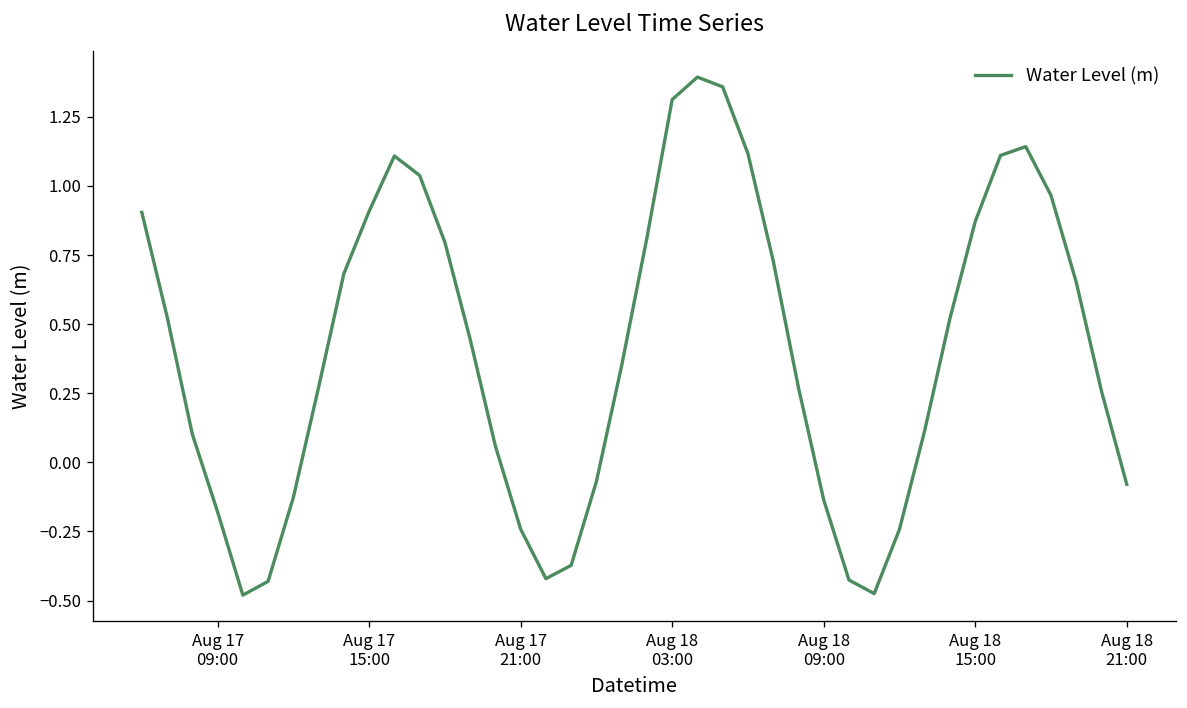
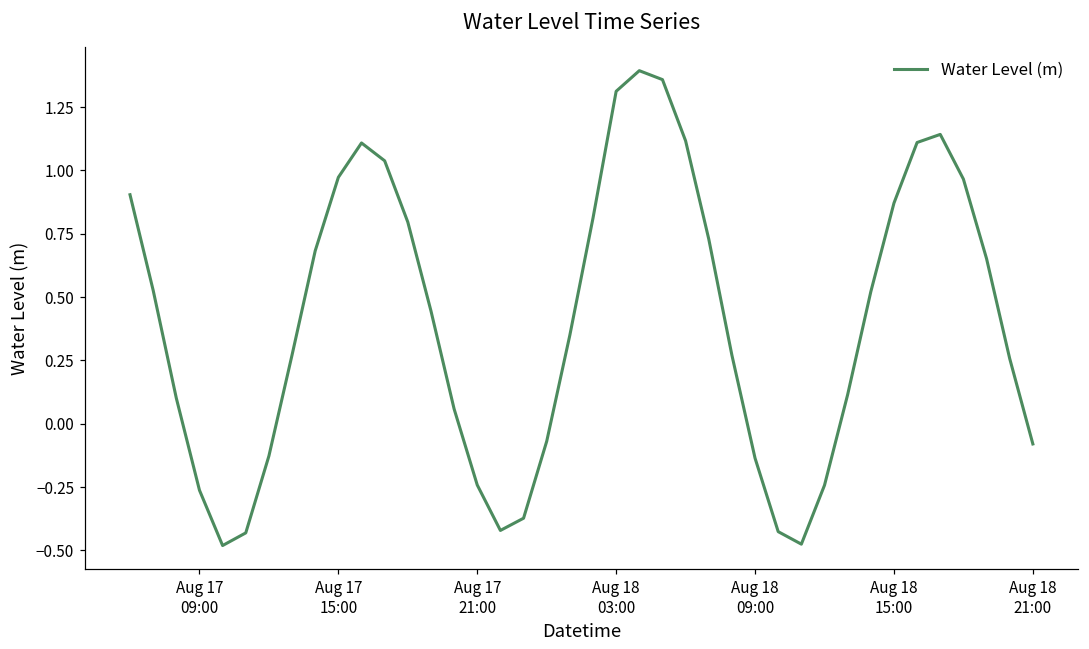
  {
-   "Aug 17 09:00": -0.18,
-   "Aug 17 15:00": 0.91,
+   "Aug 17 09:00": -0.26,
+   "Aug 17 15:00": 0.97,
    "Aug 17 21:00": -0.24,
    "Aug 18 03:00": 1.31,
    "Aug 18 09:00": -0.14,
    "Aug 18 15:00": 0.87,
    "Aug 18 21:00": -0.08
  }
